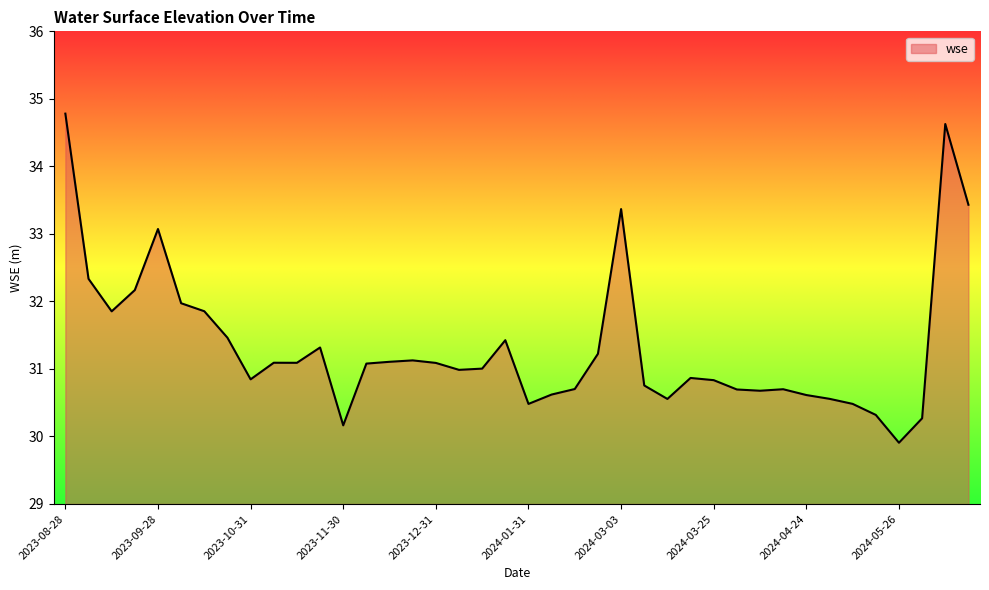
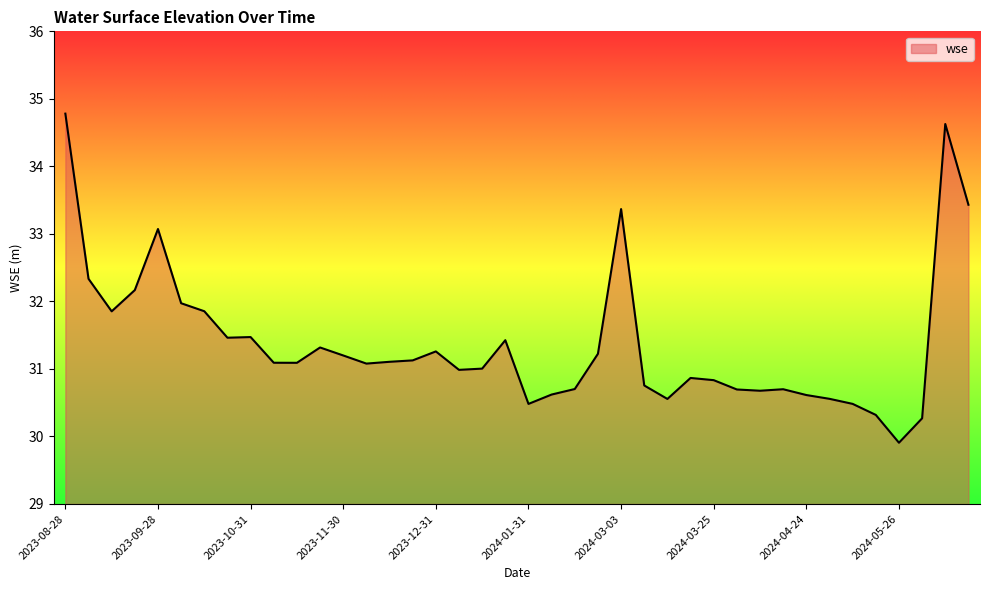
  {
    "2023-08-28": 34.8,
    "2023-09-28": 33.1,
-   "2023-10-31": 30.8,
-   "2023-11-30": 30.2,
-   "2023-12-31": 31.1,
+   "2023-10-31": 31.5,
+   "2023-11-30": 31.2,
+   "2023-12-31": 31.3,
    "2024-01-31": 30.5,
    "2024-03-03": 33.4,
    "2024-03-25": 30.8,
    "2024-04-24": 30.6,
    "2024-05-26": 29.9
  }
